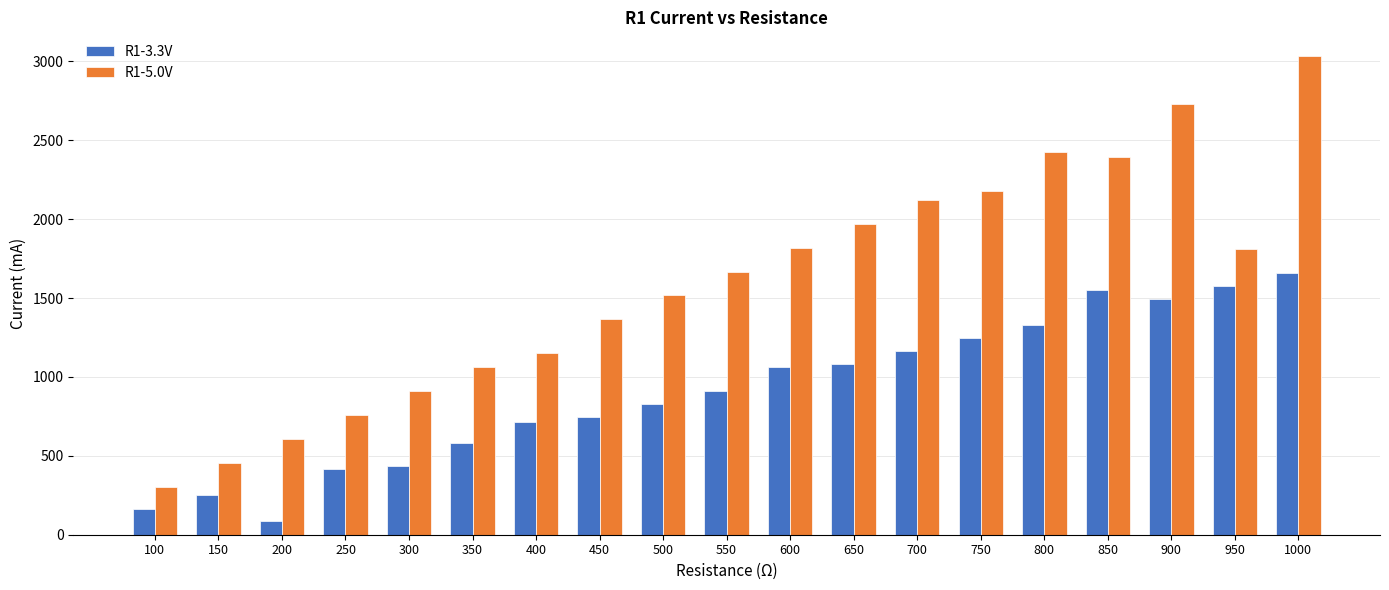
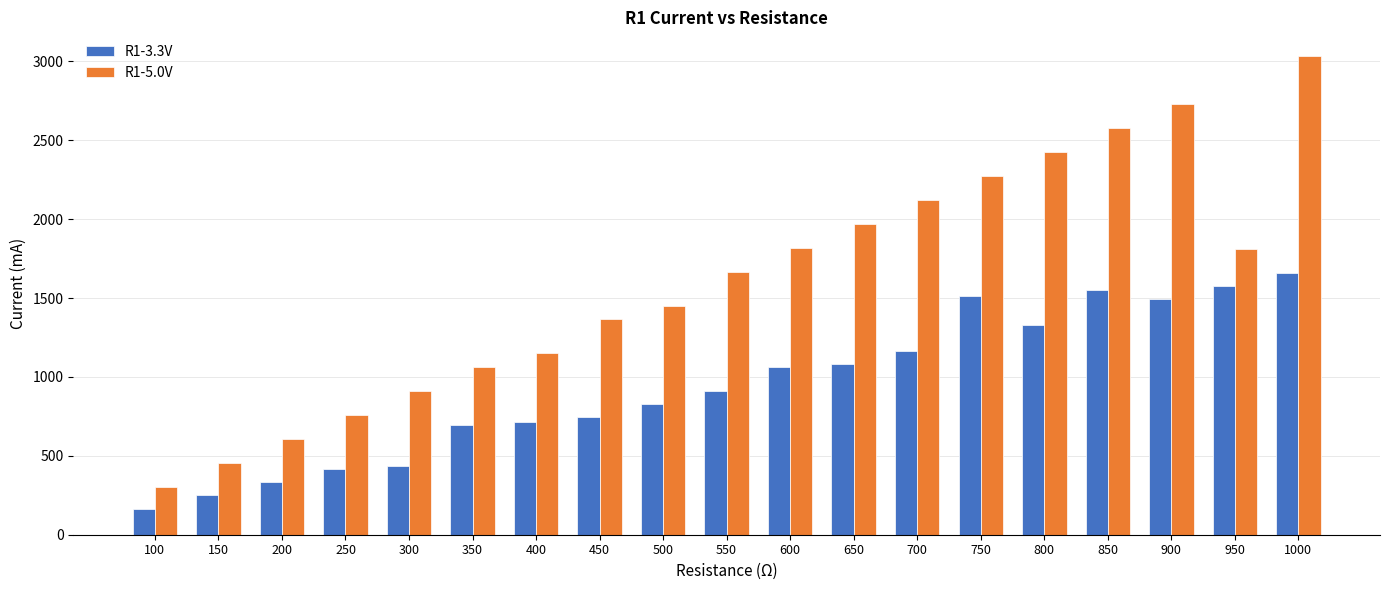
  {
    "R1-3.3V": {
      "100": 170,
      "150": 250,
-     "200": 90,
+     "200": 330,
      "250": 420,
      "300": 430,
-     "350": 580,
+     "350": 690,
      "400": 720,
      "450": 750,
      "500": 830,
      "550": 910,
      "600": 1070,
      "650": 1080,
      "700": 1160,
-     "750": 1250,
+     "750": 1510,
      "800": 1330,
      "850": 1550,
      "900": 1500,
      "950": 1580,
      "1000": 1660
    },
    "R1-5.0V": {
      "100": 300,
      "150": 450,
      "200": 610,
      "250": 760,
      "300": 910,
      "350": 1060,
      "400": 1150,
      "450": 1360,
-     "500": 1520,
+     "500": 1450,
      "550": 1670,
      "600": 1820,
      "650": 1970,
      "700": 2120,
-     "750": 2180,
+     "750": 2270,
      "800": 2430,
-     "850": 2390,
+     "850": 2580,
      "900": 2730,
      "950": 1810,
      "1000": 3030
    }
  }
